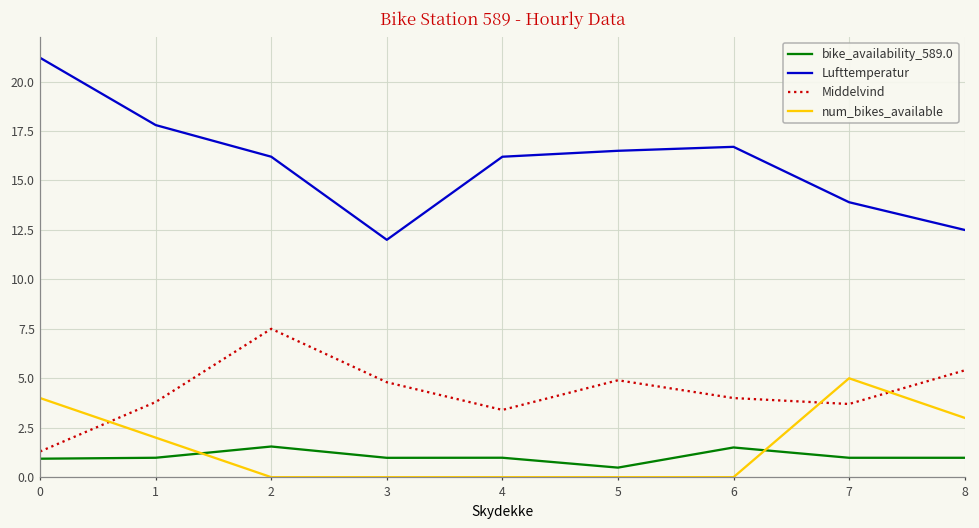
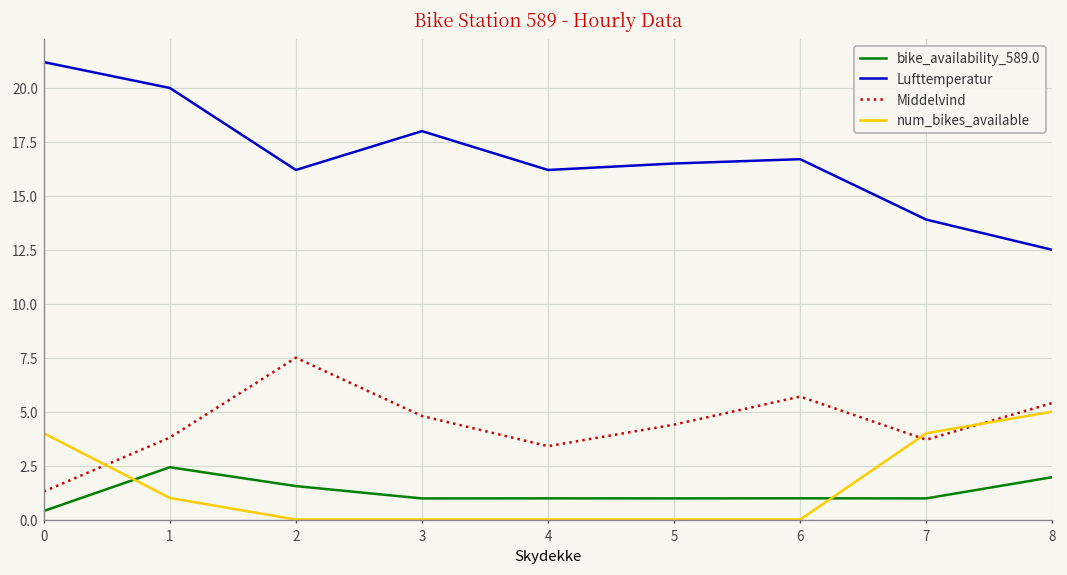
  {
    "bike_availability_589.0": {
-     "0": 0.9,
-     "1": 1.0,
+     "0": 0.4,
+     "1": 2.4,
      "2": 1.6,
      "3": 1.0,
      "4": 1.0,
-     "5": 0.5,
-     "6": 1.5,
+     "5": 1.0,
+     "6": 1.0,
      "7": 1.0,
-     "8": 1.0
+     "8": 2.0
    },
    "Lufttemperatur": {
      "0": 21.2,
-     "1": 17.8,
+     "1": 20.0,
      "2": 16.2,
-     "3": 12,
+     "3": 18,
      "4": 16.2,
      "5": 16.5,
      "6": 16.7,
      "7": 13.9,
      "8": 12.5
    },
    "Middelvind": {
      "0": 1.3,
      "1": 3.8,
      "2": 7.5,
      "3": 4.8,
      "4": 3.4,
-     "5": 4.9,
-     "6": 4.0,
+     "5": 4.4,
+     "6": 5.7,
      "7": 3.7,
      "8": 5.4
    },
    "num_bikes_available": {
      "0": 4,
-     "1": 2,
+     "1": 1,
      "2": 0,
      "3": 0,
      "4": 0,
      "5": 0,
      "6": 0,
-     "7": 5,
-     "8": 3
+     "7": 4,
+     "8": 5
    }
  }
